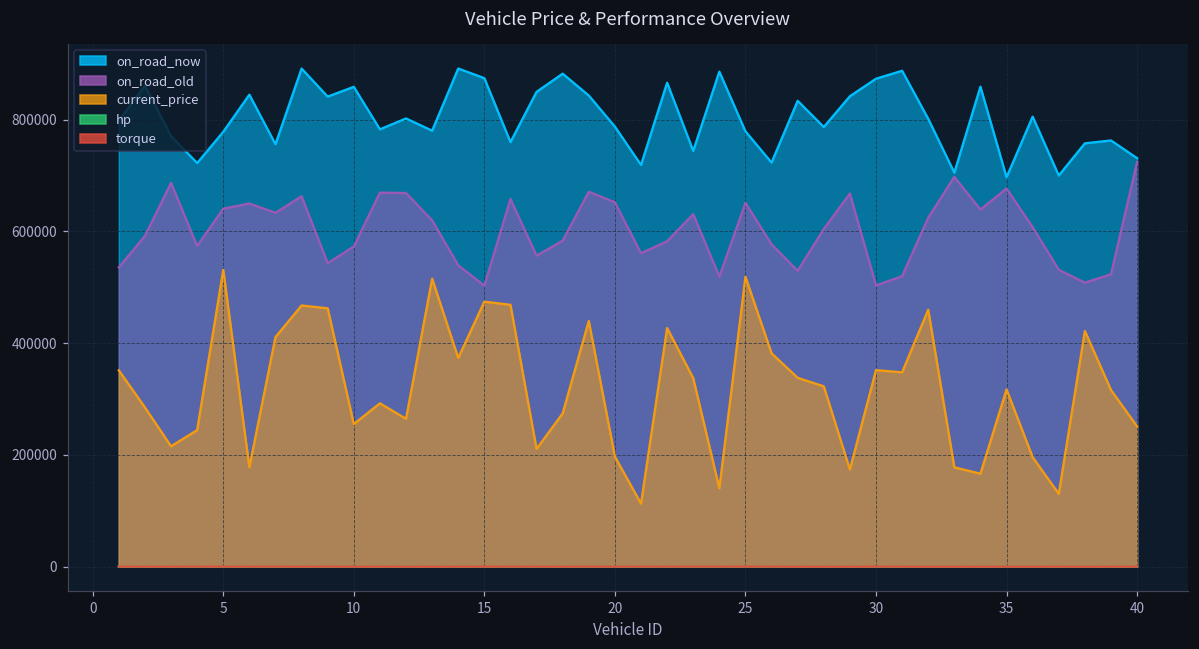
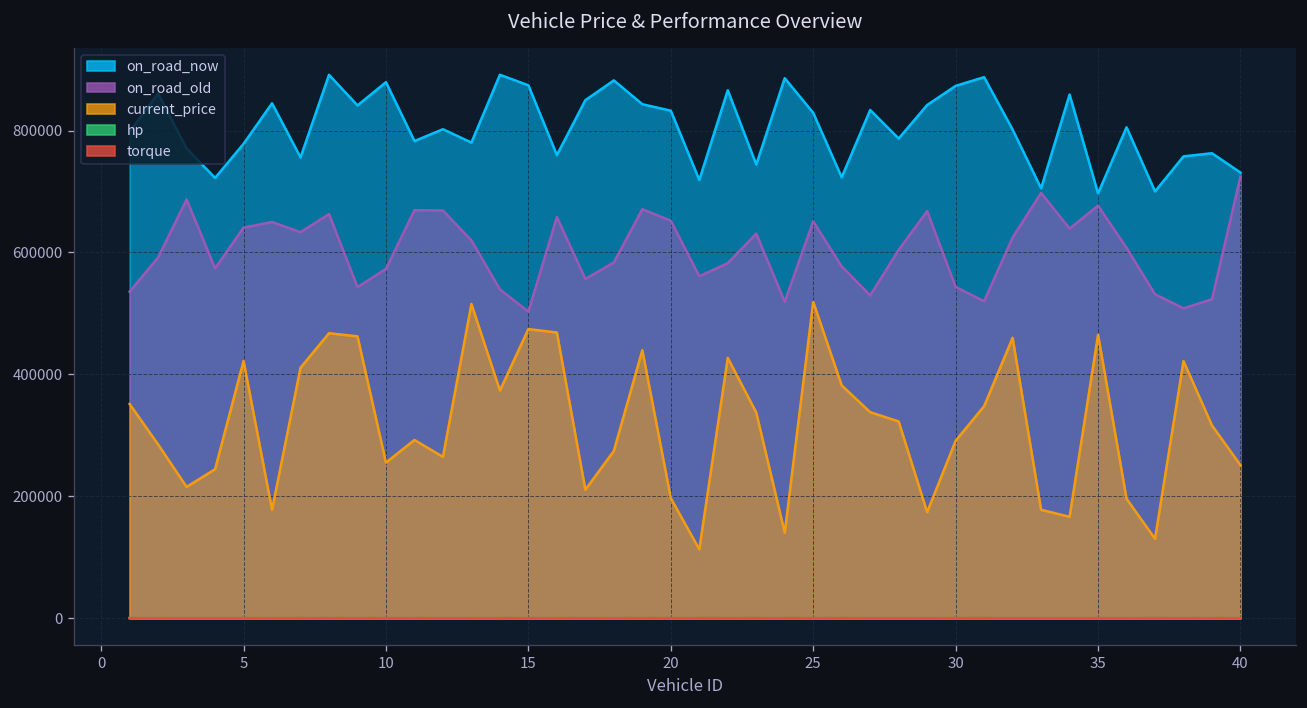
  {
    "on_road_now": {
      "5": 780000,
-     "10": 860000,
+     "10": 880000,
      "15": 870000,
-     "20": 790000,
-     "25": 780000,
+     "20": 830000,
+     "25": 830000,
      "30": 870000,
      "35": 700000,
      "40": 730000
    },
    "on_road_old": {
      "5": 640000,
      "10": 570000,
      "15": 500000,
      "20": 650000,
      "25": 650000,
-     "30": 500000,
+     "30": 540000,
      "35": 680000,
      "40": 720000
    },
    "current_price": {
-     "5": 530000,
+     "5": 420000,
      "10": 260000,
      "15": 470000,
      "20": 200000,
      "25": 520000,
-     "30": 350000,
-     "35": 320000,
+     "30": 290000,
+     "35": 460000,
      "40": 250000
    },
    "torque": {
      "5": 0,
      "10": 0,
      "15": 0,
      "20": 0,
      "25": 0,
      "30": 0,
      "35": 0,
      "40": 0
    }
  }
